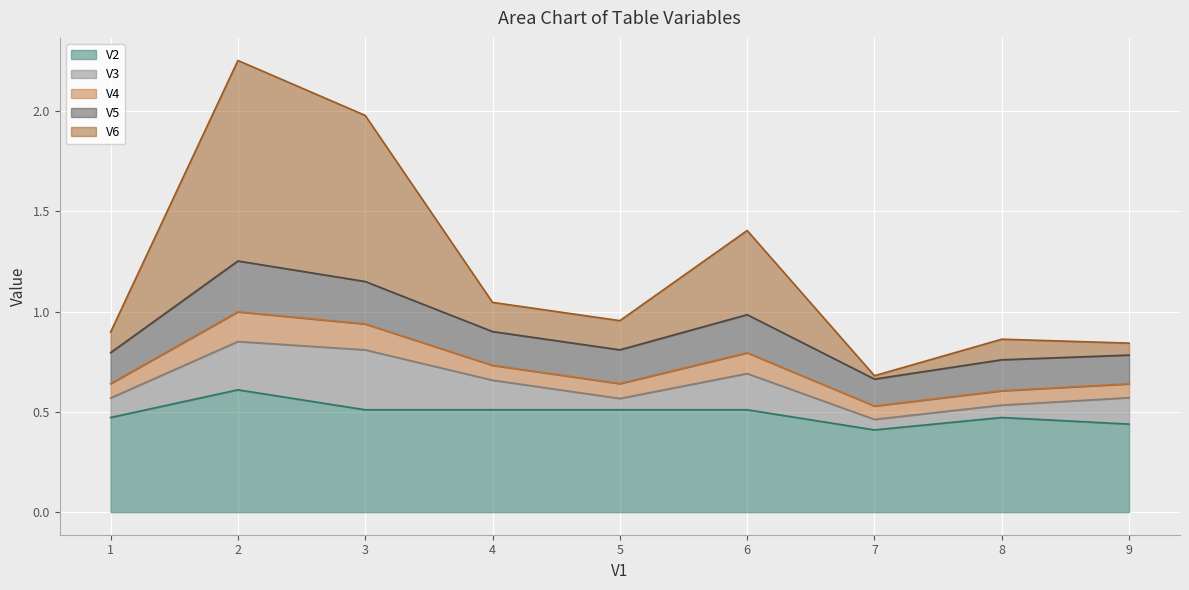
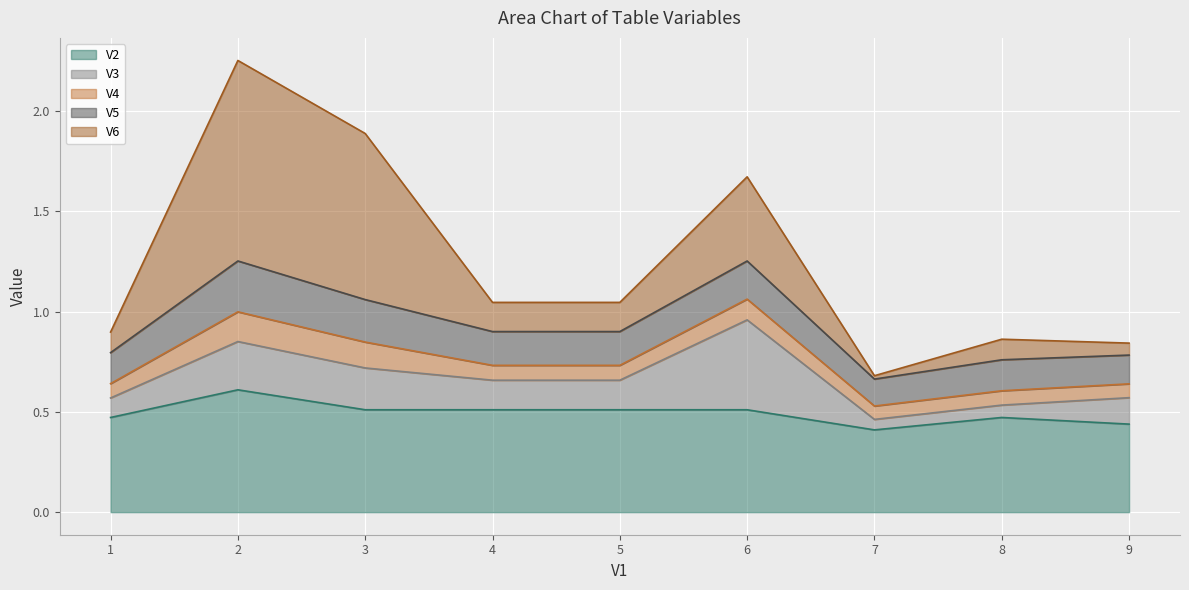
  {
    "V3": {
      "1": 0.10,
      "2": 0.24,
-     "3": 0.30,
+     "3": 0.21,
      "4": 0.15,
-     "5": 0.06,
-     "6": 0.18,
+     "5": 0.15,
+     "6": 0.45,
      "7": 0.05,
      "8": 0.06,
      "9": 0.13
    }
  }
